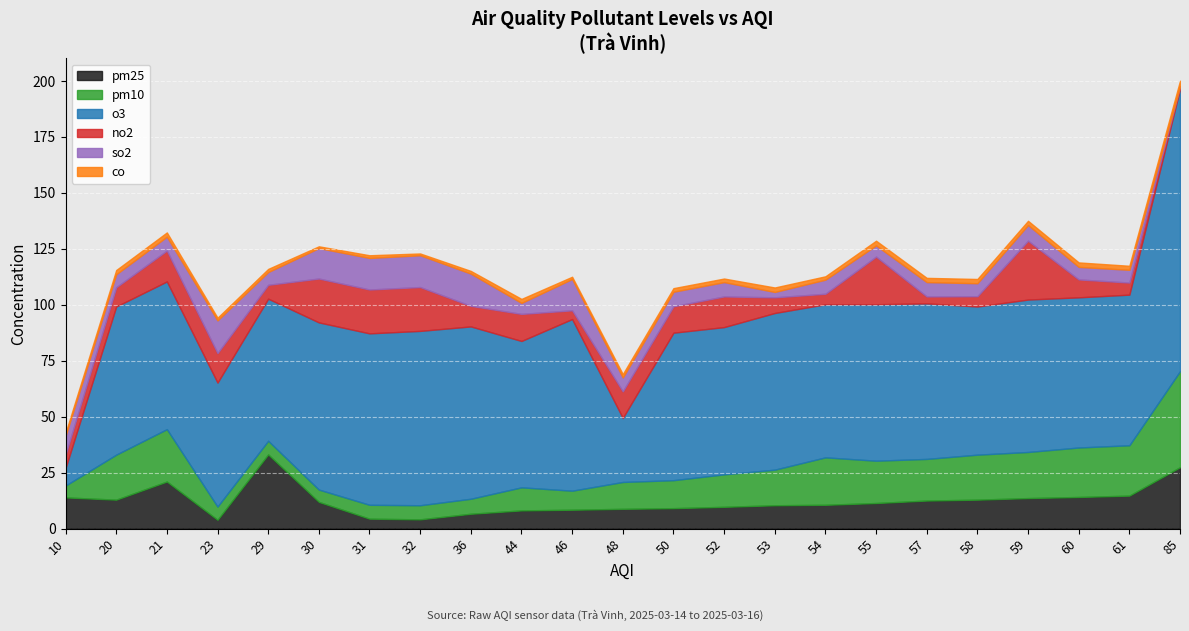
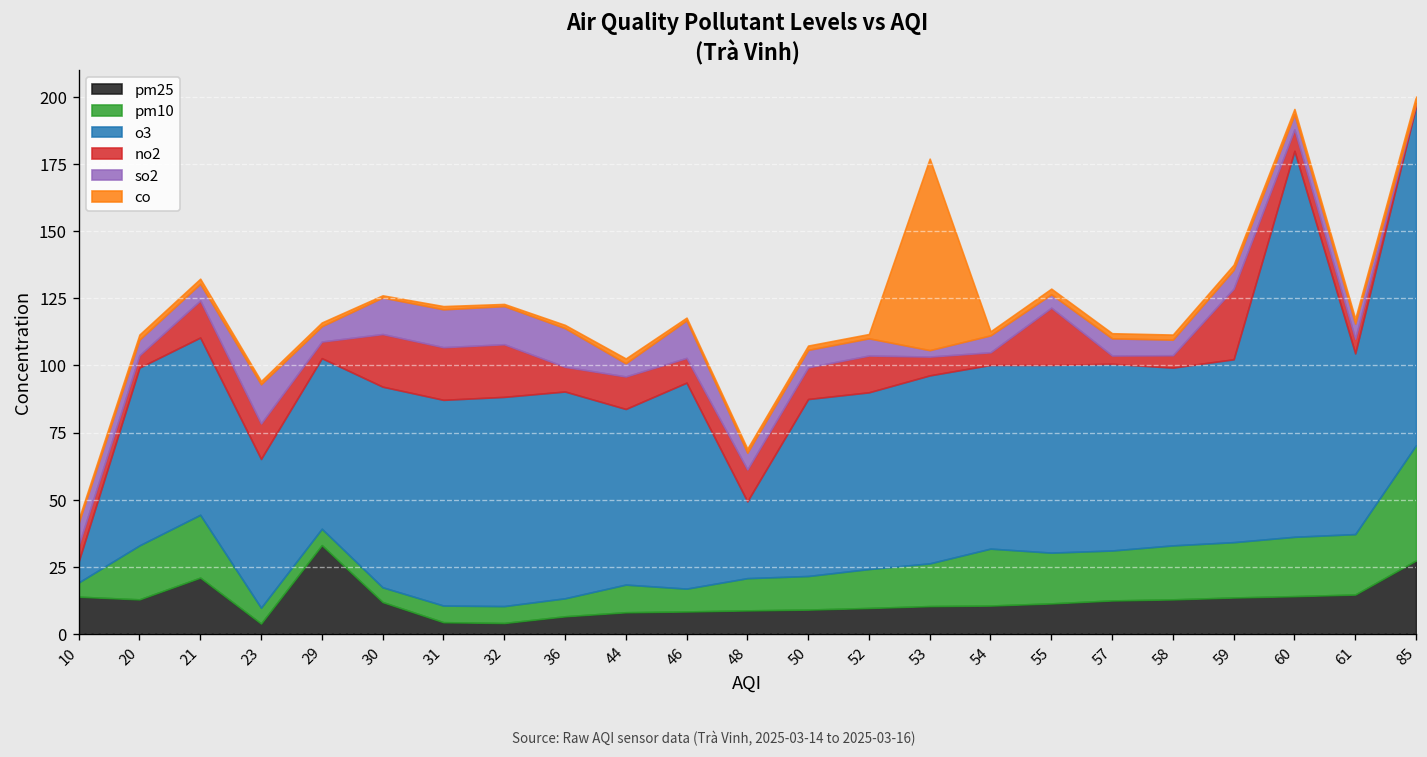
  {
    "pm25": {
      "10": 14,
      "20": 13,
      "21": 21,
      "23": 4,
      "29": 33,
      "30": 12,
      "31": 4,
      "32": 4,
      "36": 7,
      "44": 8,
      "46": 8,
      "48": 9,
      "50": 9,
      "52": 10,
      "53": 10,
      "54": 11,
      "55": 11,
      "57": 13,
      "58": 13,
      "59": 14,
      "60": 14,
      "61": 15,
      "85": 27
    },
    "pm10": {
      "10": 5,
      "20": 20,
      "21": 23,
      "23": 6,
      "29": 6,
      "30": 5,
      "31": 6,
      "32": 6,
      "36": 7,
      "44": 10,
      "46": 8,
      "48": 12,
      "50": 13,
      "52": 15,
      "53": 16,
      "54": 21,
      "55": 19,
      "57": 19,
      "58": 20,
      "59": 21,
      "60": 22,
      "61": 23,
      "85": 43
    },
    "o3": {
      "10": 8,
      "20": 66,
      "21": 66,
      "23": 55,
      "29": 64,
      "30": 75,
      "31": 77,
      "32": 78,
      "36": 77,
      "44": 65,
      "46": 77,
      "48": 29,
      "50": 66,
      "52": 66,
      "53": 70,
      "54": 68,
      "55": 70,
      "57": 70,
      "58": 66,
      "59": 68,
-     "60": 67,
+     "60": 144,
      "61": 67
    },
    "no2": {
      "10": 6,
-     "20": 9,
+     "20": 5,
      "21": 14,
      "23": 13,
      "29": 6,
      "30": 20,
      "31": 20,
      "32": 20,
      "36": 9,
      "44": 12,
-     "46": 4,
+     "46": 9,
      "48": 12,
      "50": 12,
      "52": 14,
      "53": 7,
      "54": 5,
      "55": 21,
      "57": 3,
      "58": 5,
      "59": 26,
      "60": 8,
      "61": 5
    },
    "so2": {
      "10": 8,
      "20": 6,
      "21": 6,
      "23": 15,
      "29": 6,
      "31": 14,
      "36": 14,
      "44": 5,
      "48": 6,
      "50": 7,
      "52": 6,
      "53": 2,
      "54": 6,
      "55": 5,
      "57": 6,
      "58": 6,
      "59": 7,
      "60": 6,
      "61": 6
    },
    "co": {
      "10": 1,
      "20": 2,
      "21": 2,
      "23": 1,
      "29": 1,
      "31": 1,
      "36": 1,
      "44": 2,
      "48": 2,
      "50": 2,
      "52": 2,
-     "53": 2,
+     "53": 71,
      "54": 2,
      "55": 2,
      "57": 2,
      "58": 2,
      "59": 2,
      "60": 2,
      "61": 2,
      "85": 3
    }
  }
